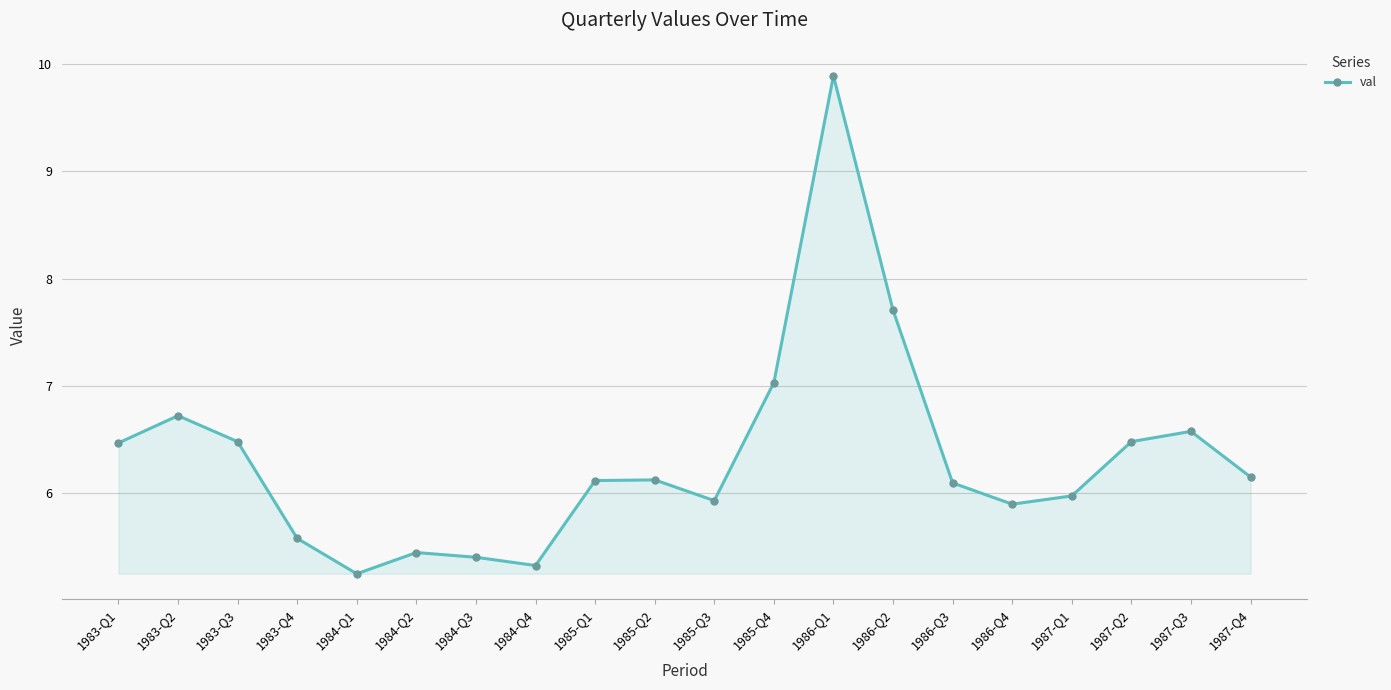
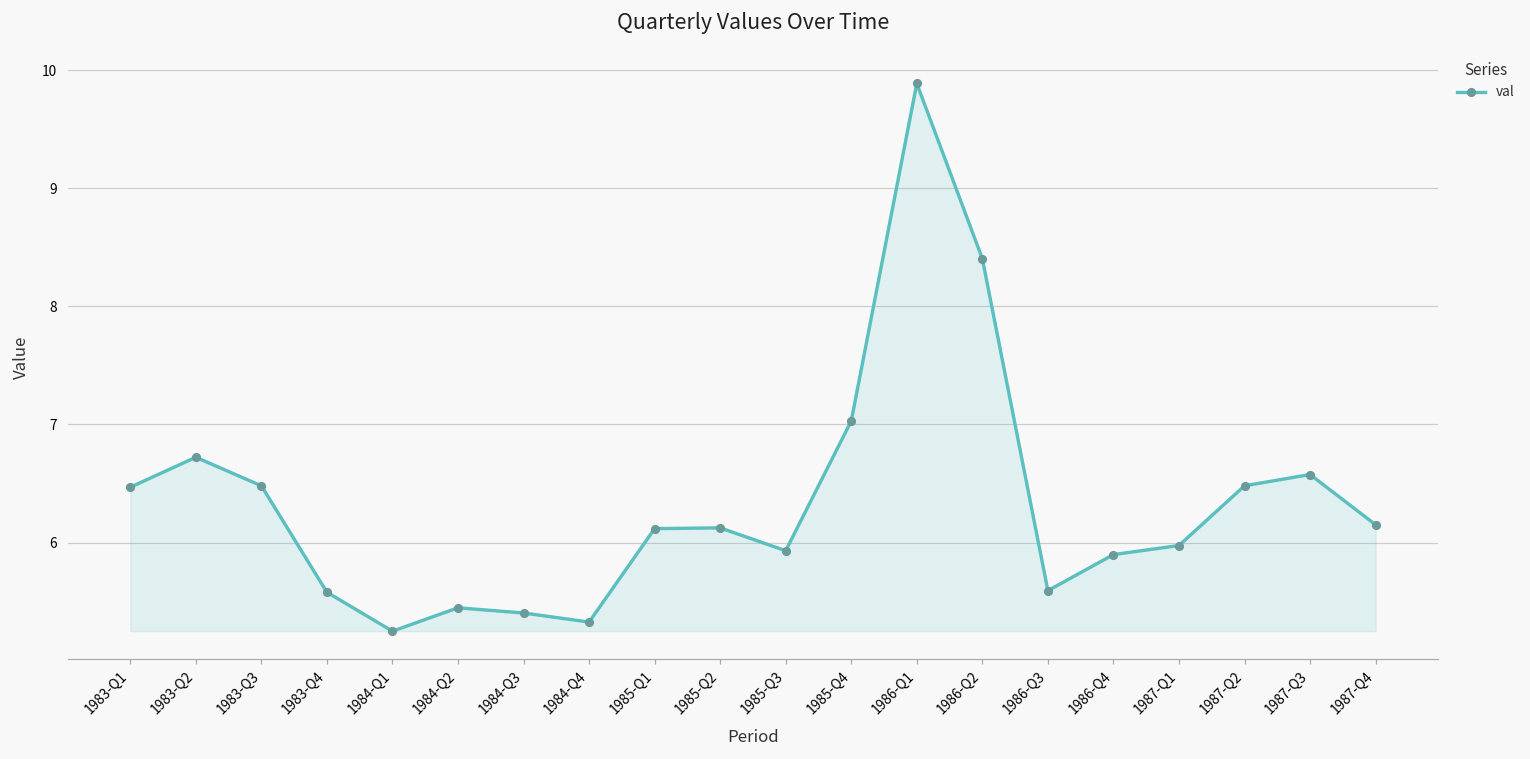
  {
    "1983-Q1": 6.47,
    "1983-Q2": 6.72,
    "1983-Q3": 6.48,
    "1983-Q4": 5.58,
    "1984-Q1": 5.25,
    "1984-Q2": 5.45,
    "1984-Q3": 5.40,
    "1984-Q4": 5.33,
    "1985-Q1": 6.12,
    "1985-Q2": 6.13,
    "1985-Q3": 5.93,
    "1985-Q4": 7.03,
    "1986-Q1": 9.89,
-   "1986-Q2": 7.71,
-   "1986-Q3": 6.10,
+   "1986-Q2": 8.40,
+   "1986-Q3": 5.59,
    "1986-Q4": 5.90,
    "1987-Q1": 5.98,
    "1987-Q2": 6.48,
    "1987-Q3": 6.58,
    "1987-Q4": 6.15
  }
